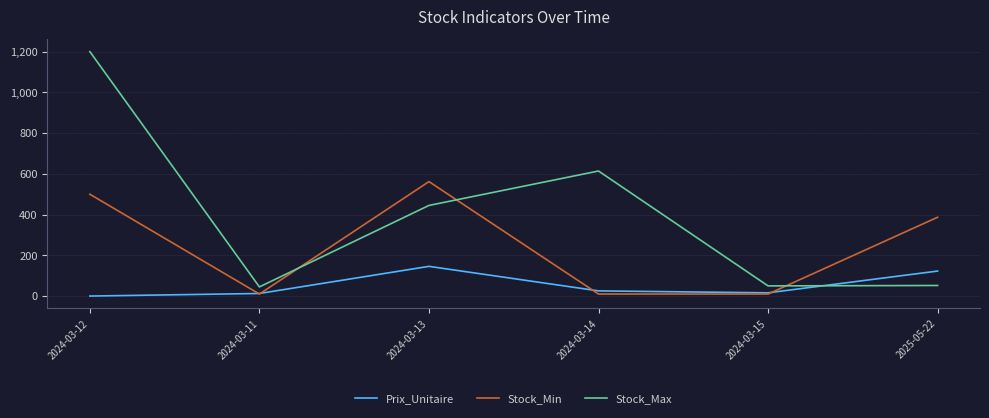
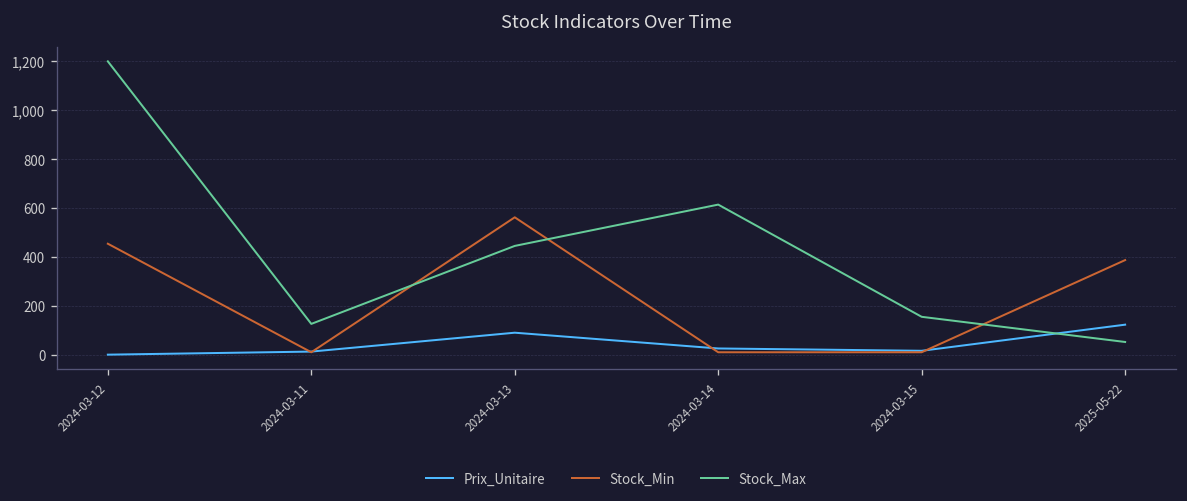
  {
    "Prix_Unitaire": {
      "2024-03-12": "0",
-     "2024-03-13": "150",
+     "2024-03-13": "90",
      "2024-03-14": "30",
      "2025-05-22": "120"
    },
    "Stock_Min": {
-     "2024-03-12": "500",
+     "2024-03-12": "450",
      "2024-03-13": "560",
      "2024-03-14": "10",
      "2025-05-22": "390"
    },
    "Stock_Max": {
      "2024-03-12": "1,200",
-     "2024-03-11": "50",
+     "2024-03-11": "130",
      "2024-03-13": "450",
      "2024-03-14": "610",
-     "2024-03-15": "50",
+     "2024-03-15": "160",
      "2025-05-22": "50"
    }
  }
